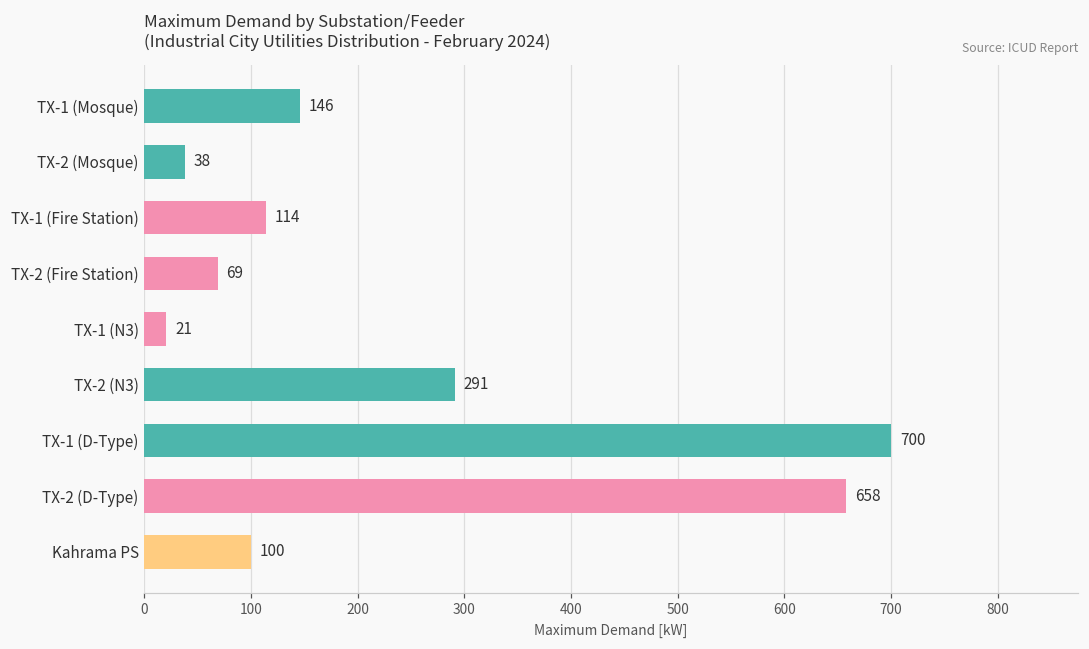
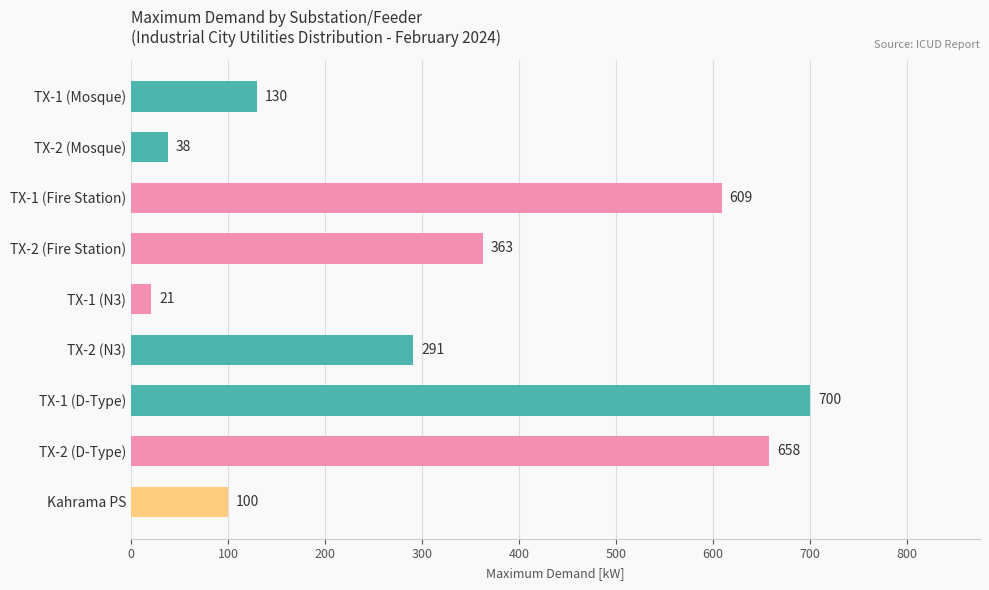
  {
-   "TX-1 (Mosque)": 146,
+   "TX-1 (Mosque)": 130,
    "TX-2 (Mosque)": 38,
-   "TX-1 (Fire Station)": 114,
-   "TX-2 (Fire Station)": 69,
+   "TX-1 (Fire Station)": 609,
+   "TX-2 (Fire Station)": 363,
    "TX-1 (N3)": 21,
    "TX-2 (N3)": 291,
    "TX-1 (D-Type)": 700,
    "TX-2 (D-Type)": 658,
    "Kahrama PS": 100
  }
